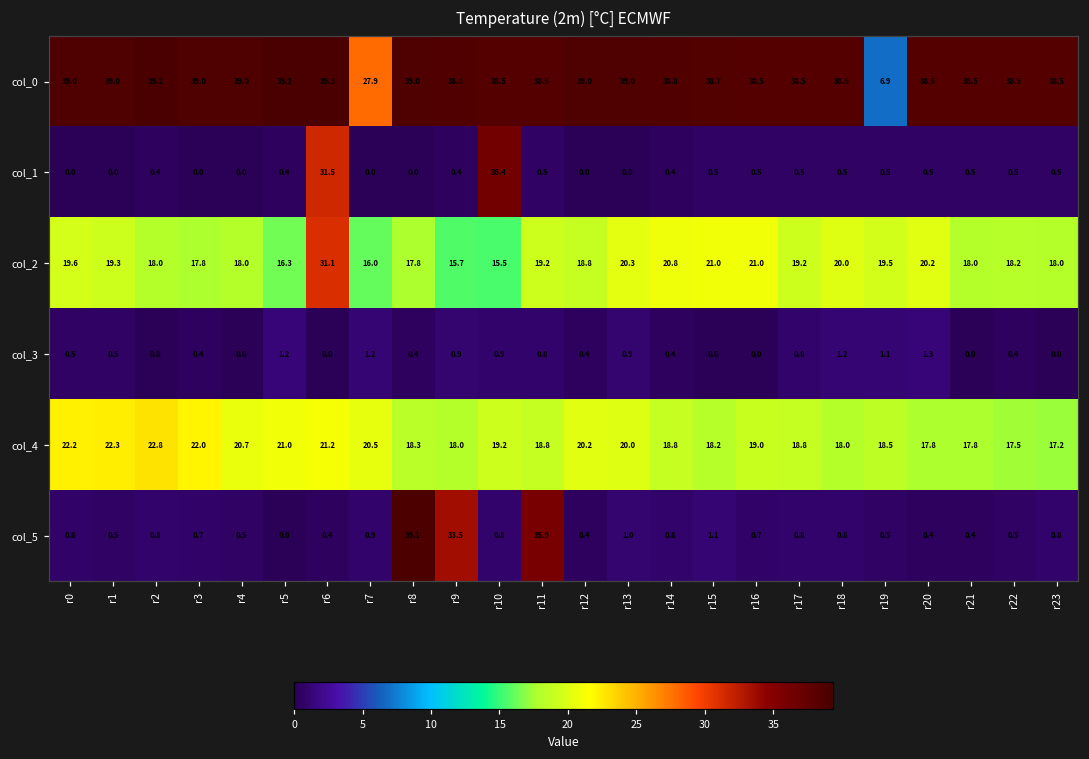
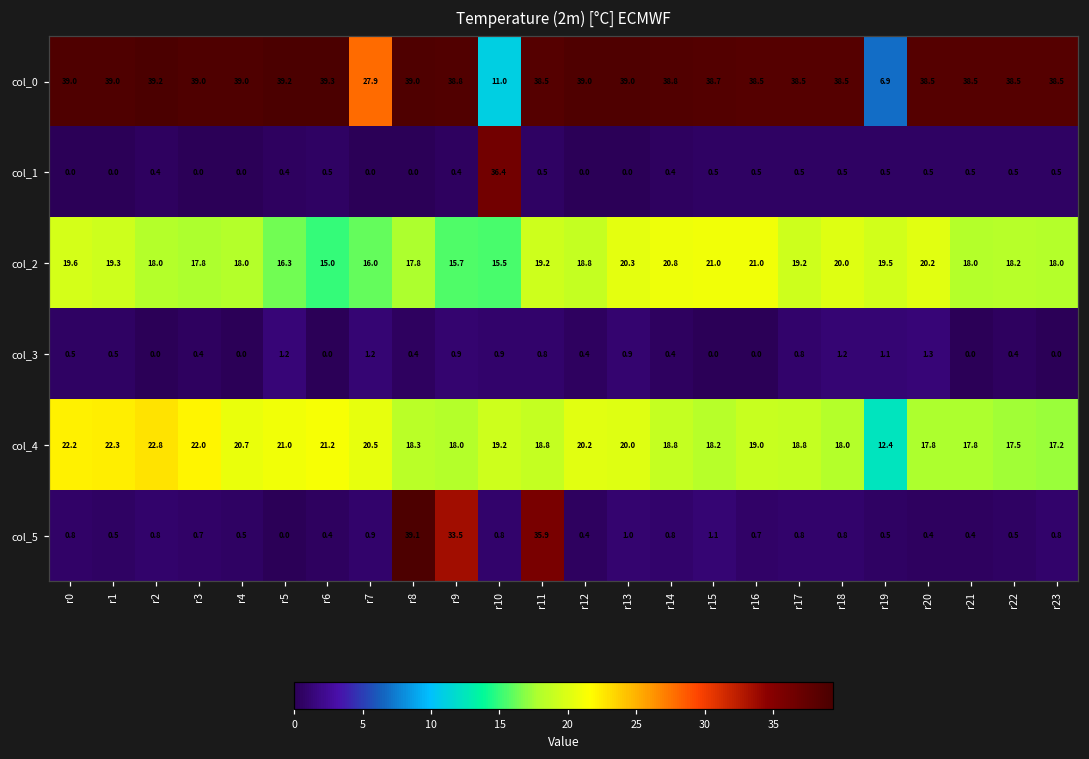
  {
    "col_0": {
      "r0": 39.0,
      "r1": 39.0,
      "r2": 39.2,
      "r3": 39.0,
      "r4": 39.0,
      "r5": 39.2,
      "r6": 39.3,
      "r7": 27.9,
      "r8": 39.0,
      "r9": 38.8,
-     "r10": 38.5,
+     "r10": 11.0,
      "r11": 38.5,
      "r12": 39.0,
      "r13": 39.0,
      "r14": 38.8,
      "r15": 38.7,
      "r16": 38.5,
      "r17": 38.5,
      "r18": 38.5,
      "r19": 6.9,
      "r20": 38.5,
      "r21": 38.5,
      "r22": 38.5,
      "r23": 38.5
    },
    "col_1": {
      "r0": 0.0,
      "r1": 0.0,
      "r2": 0.4,
      "r3": 0.0,
      "r4": 0.0,
      "r5": 0.4,
-     "r6": 31.5,
+     "r6": 0.5,
      "r7": 0.0,
      "r8": 0.0,
      "r9": 0.4,
      "r10": 36.4,
      "r11": 0.5,
      "r12": 0.0,
      "r13": 0.0,
      "r14": 0.4,
      "r15": 0.5,
      "r16": 0.5,
      "r17": 0.5,
      "r18": 0.5,
      "r19": 0.5,
      "r20": 0.5,
      "r21": 0.5,
      "r22": 0.5,
      "r23": 0.5
    },
    "col_2": {
      "r0": 19.6,
      "r1": 19.3,
      "r2": 18.0,
      "r3": 17.8,
      "r4": 18.0,
      "r5": 16.3,
-     "r6": 31.1,
+     "r6": 15.0,
      "r7": 16.0,
      "r8": 17.8,
      "r9": 15.7,
      "r10": 15.5,
      "r11": 19.2,
      "r12": 18.8,
      "r13": 20.3,
      "r14": 20.8,
      "r15": 21.0,
      "r16": 21.0,
      "r17": 19.2,
      "r18": 20.0,
      "r19": 19.5,
      "r20": 20.2,
      "r21": 18.0,
      "r22": 18.2,
      "r23": 18.0
    },
    "col_3": {
      "r0": 0.5,
      "r1": 0.5,
      "r2": 0.0,
      "r3": 0.4,
      "r4": 0.0,
      "r5": 1.2,
      "r6": 0.0,
      "r7": 1.2,
      "r8": 0.4,
      "r9": 0.9,
      "r10": 0.9,
      "r11": 0.8,
      "r12": 0.4,
      "r13": 0.9,
      "r14": 0.4,
      "r15": 0.0,
      "r16": 0.0,
      "r17": 0.8,
      "r18": 1.2,
      "r19": 1.1,
      "r20": 1.3,
      "r21": 0.0,
      "r22": 0.4,
      "r23": 0.0
    },
    "col_4": {
      "r0": 22.2,
      "r1": 22.3,
      "r2": 22.8,
      "r3": 22.0,
      "r4": 20.7,
      "r5": 21.0,
      "r6": 21.2,
      "r7": 20.5,
      "r8": 18.3,
      "r9": 18.0,
      "r10": 19.2,
      "r11": 18.8,
      "r12": 20.2,
      "r13": 20.0,
      "r14": 18.8,
      "r15": 18.2,
      "r16": 19.0,
      "r17": 18.8,
      "r18": 18.0,
-     "r19": 18.5,
+     "r19": 12.4,
      "r20": 17.8,
      "r21": 17.8,
      "r22": 17.5,
      "r23": 17.2
    },
    "col_5": {
      "r0": 0.8,
      "r1": 0.5,
      "r2": 0.8,
      "r3": 0.7,
      "r4": 0.5,
      "r5": 0.0,
      "r6": 0.4,
      "r7": 0.9,
      "r8": 39.1,
      "r9": 33.5,
      "r10": 0.8,
      "r11": 35.9,
      "r12": 0.4,
      "r13": 1.0,
      "r14": 0.8,
      "r15": 1.1,
      "r16": 0.7,
      "r17": 0.8,
      "r18": 0.8,
      "r19": 0.5,
      "r20": 0.4,
      "r21": 0.4,
      "r22": 0.5,
      "r23": 0.8
    }
  }
